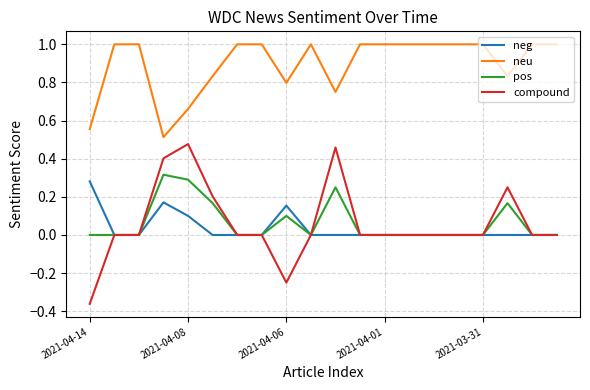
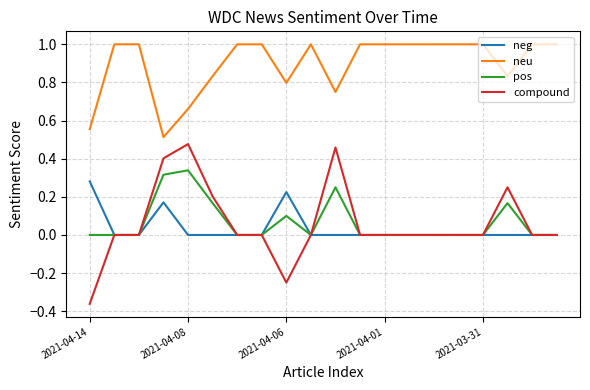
  {
    "neg": {
      "2021-04-14": 0.28,
-     "2021-04-08": 0.1,
-     "2021-04-06": 0.15
+     "2021-04-08": 0.0,
+     "2021-04-06": 0.23
    },
    "neu": {
      "2021-04-14": 0.56,
      "2021-04-08": 0.66,
      "2021-04-06": 0.80
    },
    "pos": {
      "2021-04-14": 0.00,
-     "2021-04-08": 0.29,
+     "2021-04-08": 0.34,
      "2021-04-06": 0.10
    },
    "compound": {
      "2021-04-14": -0.36,
      "2021-04-08": 0.48,
      "2021-04-06": -0.25
    }
  }
